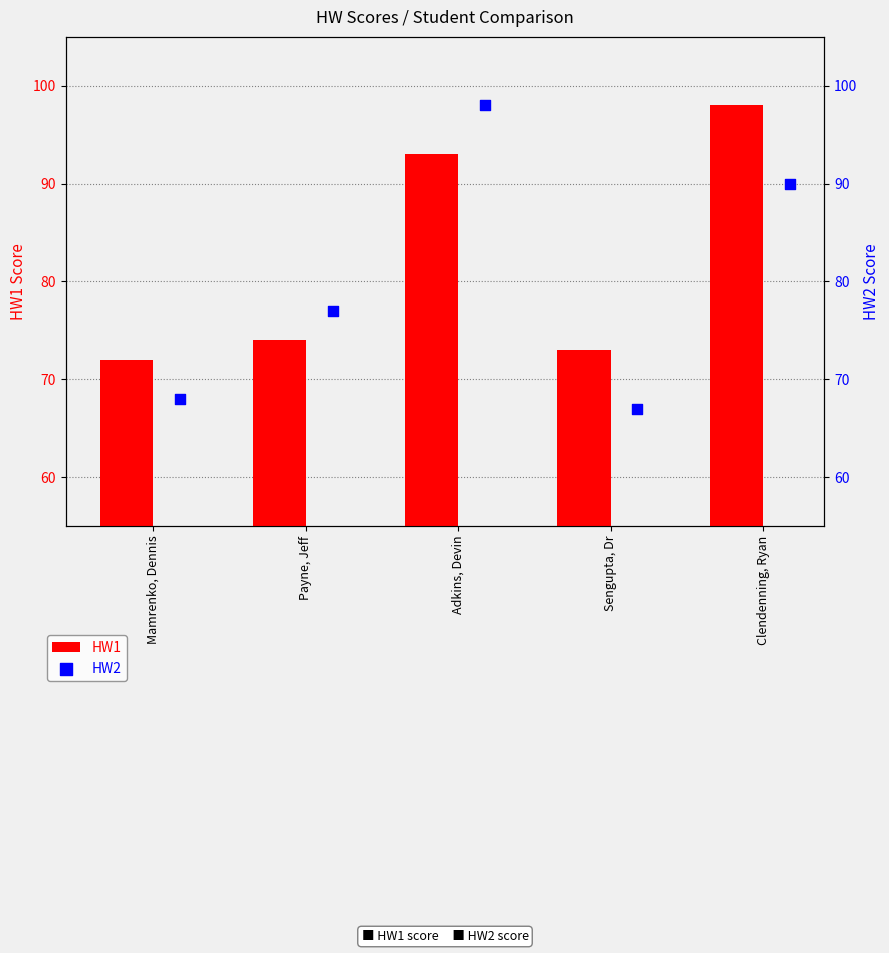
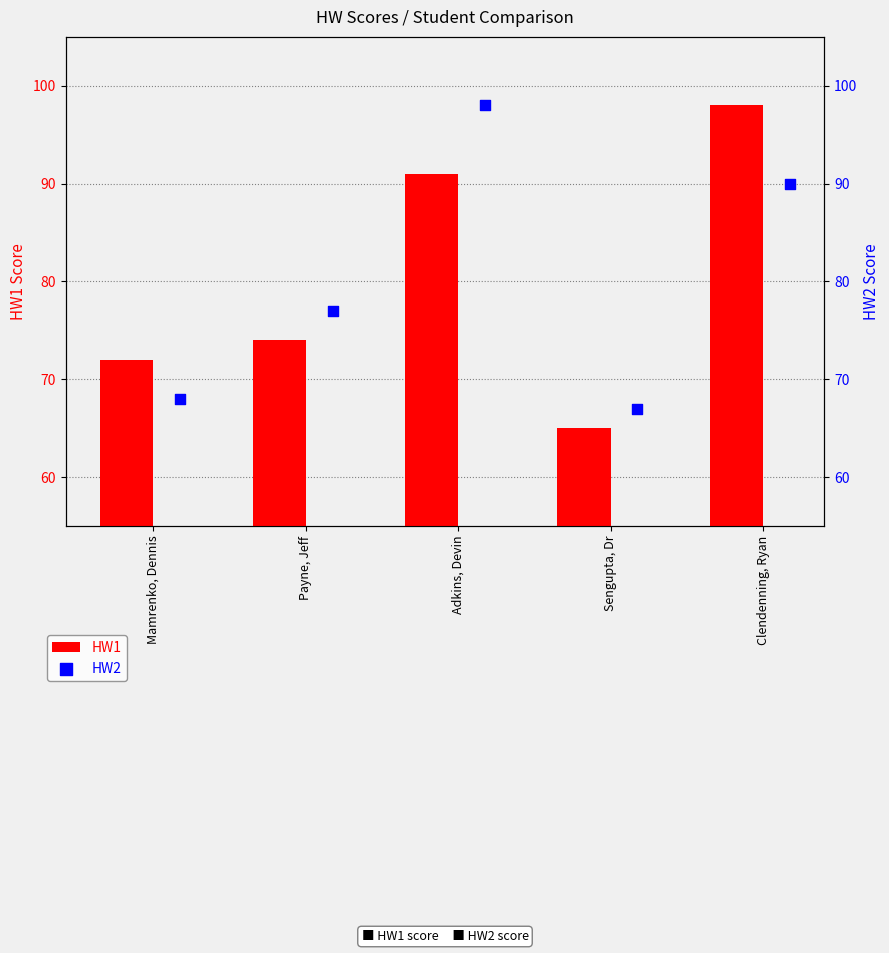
  {
    "HW1": {
      "Mamrenko, Dennis": 72,
      "Payne, Jeff": 74,
-     "Adkins, Devin": 93,
-     "Sengupta, Dr": 73,
+     "Adkins, Devin": 91,
+     "Sengupta, Dr": 65,
      "Clendenning, Ryan": 98
    }
  }
